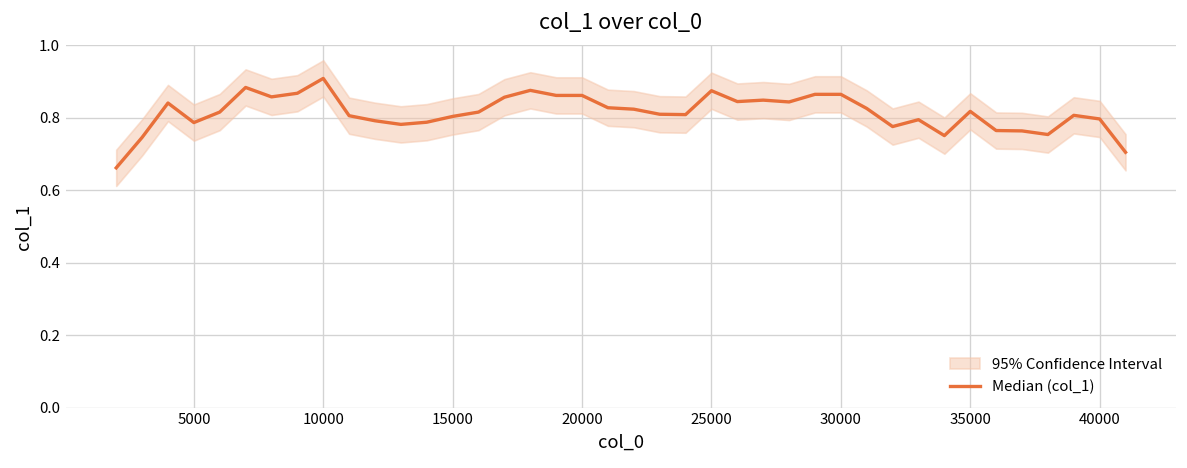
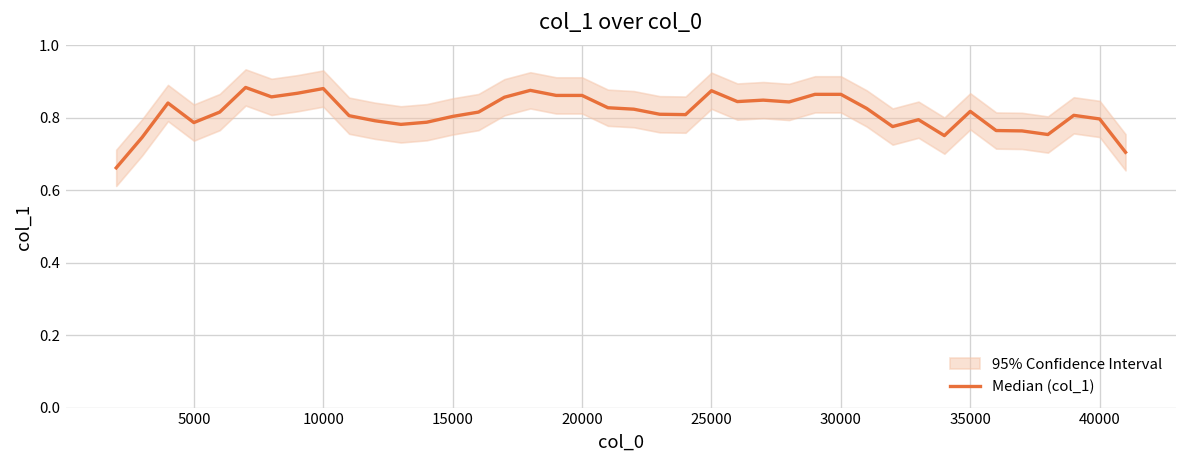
  {
    "Median (col_1)": {
      "5000": 0.79,
-     "10000": 0.91,
+     "10000": 0.88,
      "15000": 0.80,
      "20000": 0.86,
      "25000": 0.88,
      "30000": 0.87,
      "35000": 0.82,
      "40000": 0.80
    }
  }
